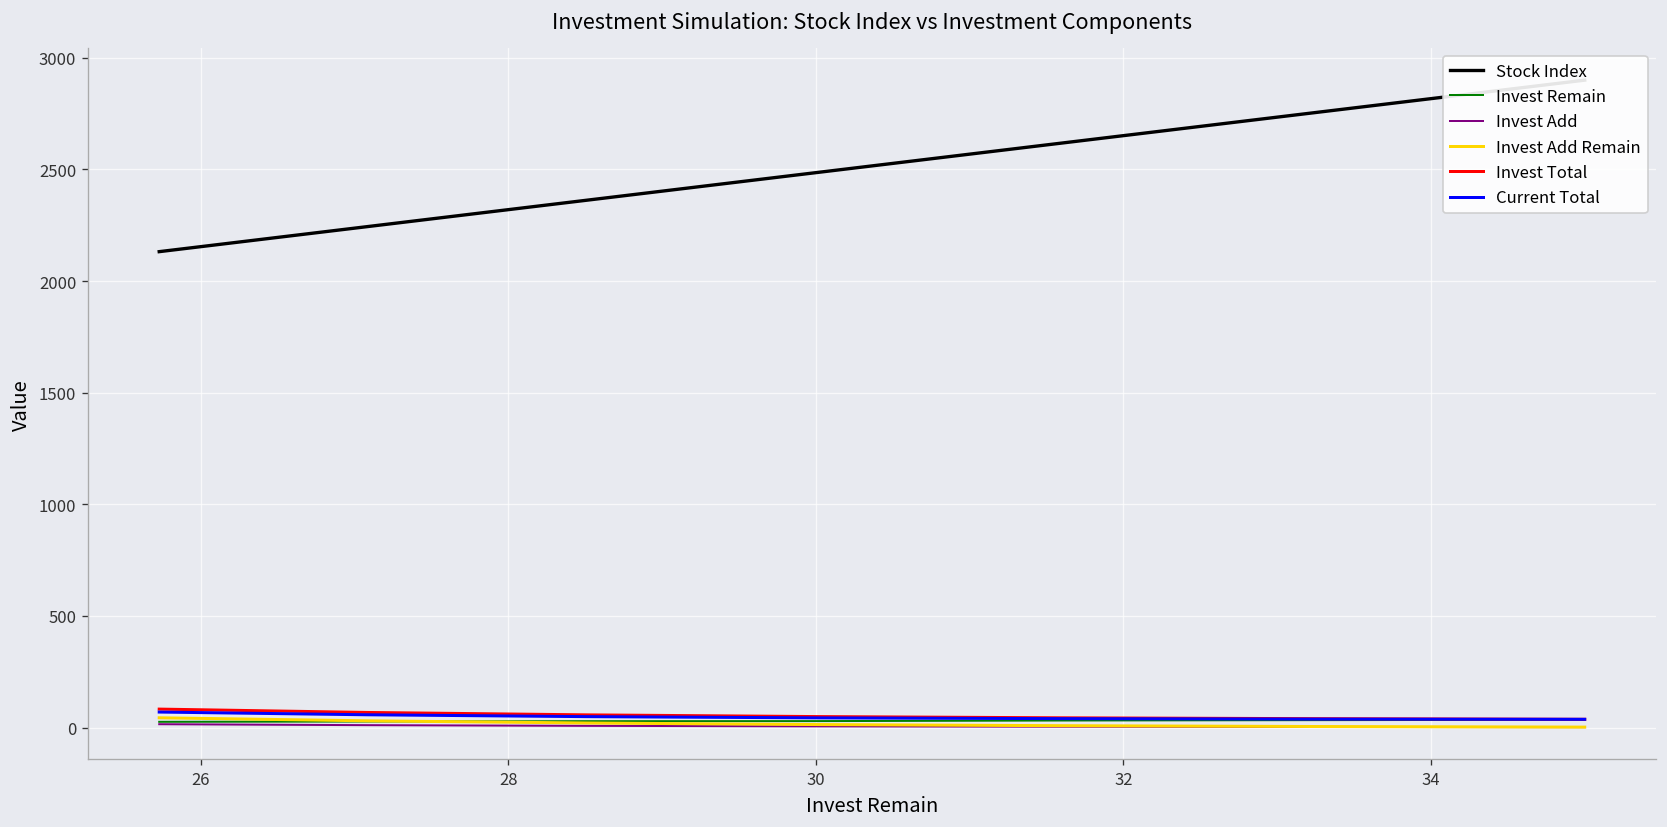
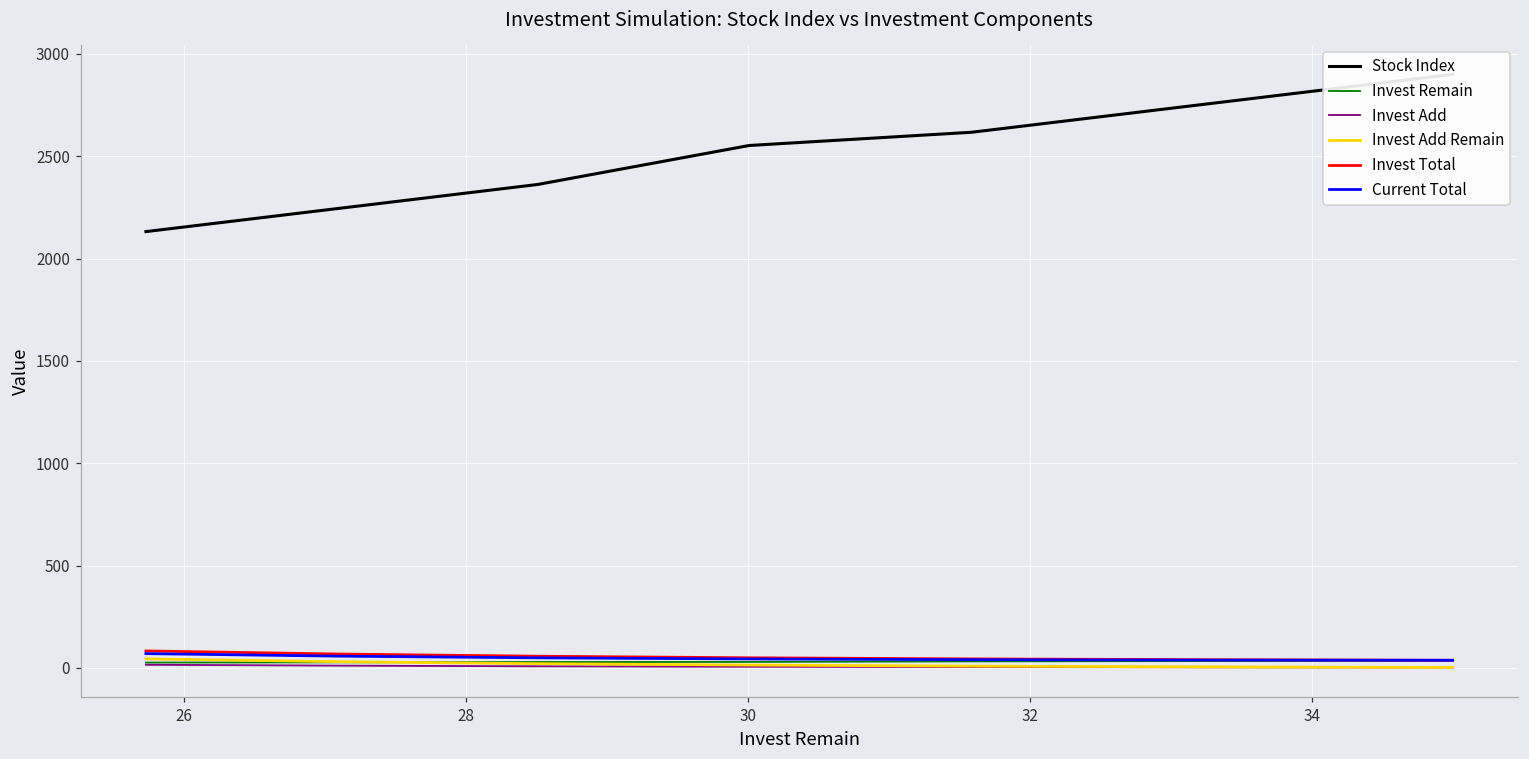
  {
    "Stock Index": {
-     "30": 2490
+     "30": 2550
    },
    "Invest Remain": {
      "30": 30
    }
  }
